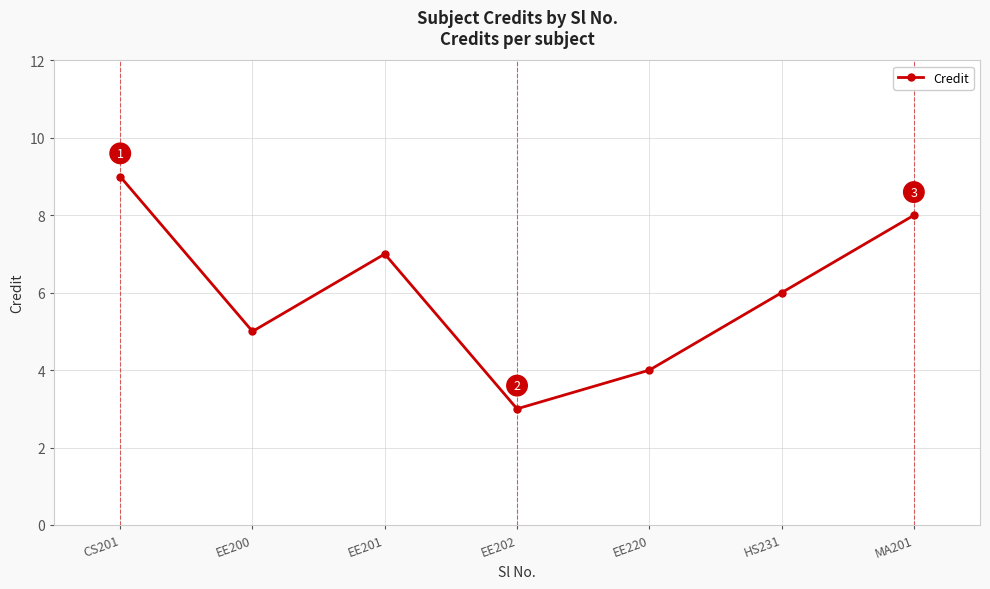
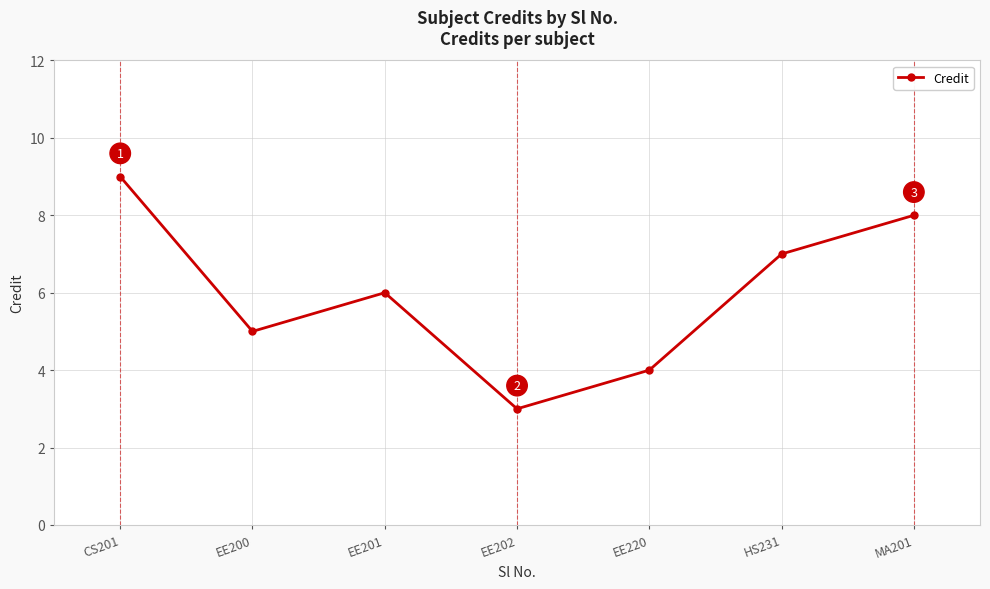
  {
    "EE200": 5,
-   "EE201": 7,
+   "EE201": 6,
    "EE220": 4,
-   "HS231": 6
+   "HS231": 7
  }
